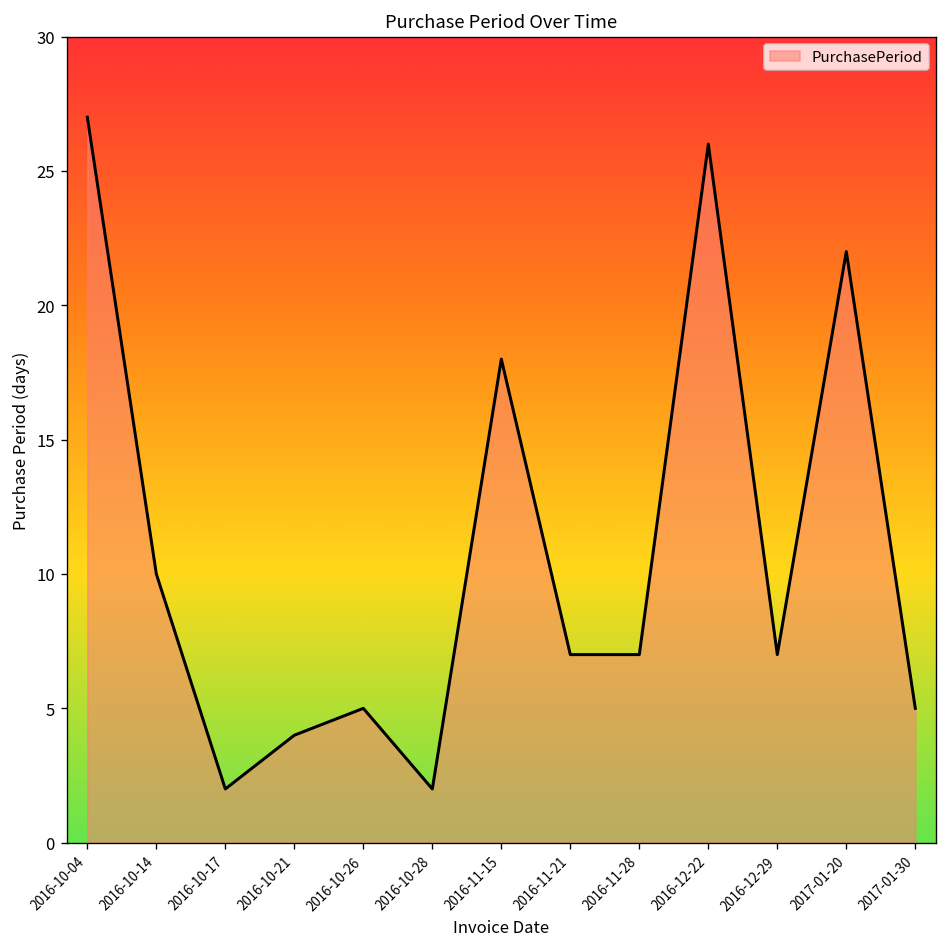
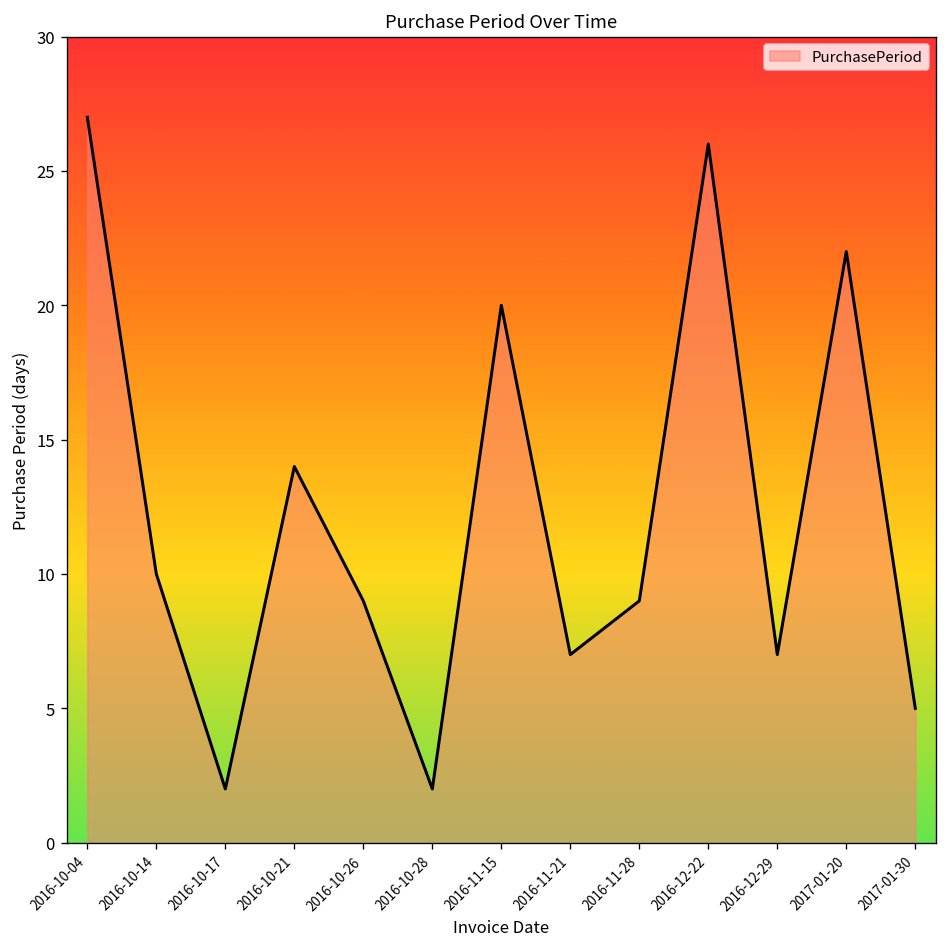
  {
    "2016-10-04": 27,
    "2016-10-14": 10,
    "2016-10-17": 2,
-   "2016-10-21": 4,
-   "2016-10-26": 5,
+   "2016-10-21": 14,
+   "2016-10-26": 9,
    "2016-10-28": 2,
-   "2016-11-15": 18,
+   "2016-11-15": 20,
    "2016-11-21": 7,
-   "2016-11-28": 7,
+   "2016-11-28": 9,
    "2016-12-22": 26,
    "2016-12-29": 7,
    "2017-01-20": 22,
    "2017-01-30": 5
  }
